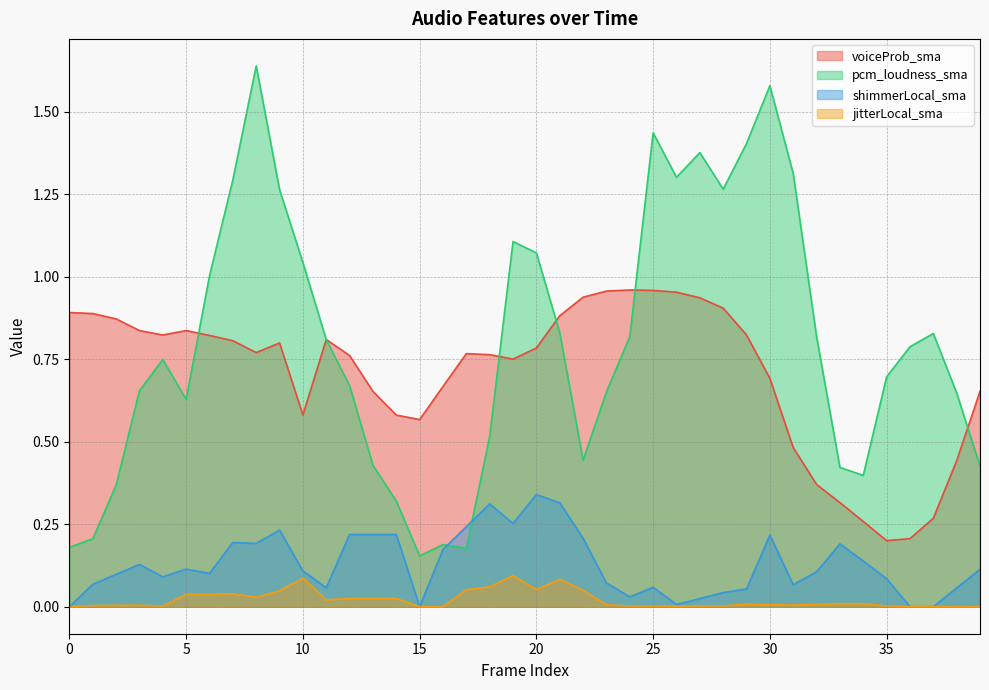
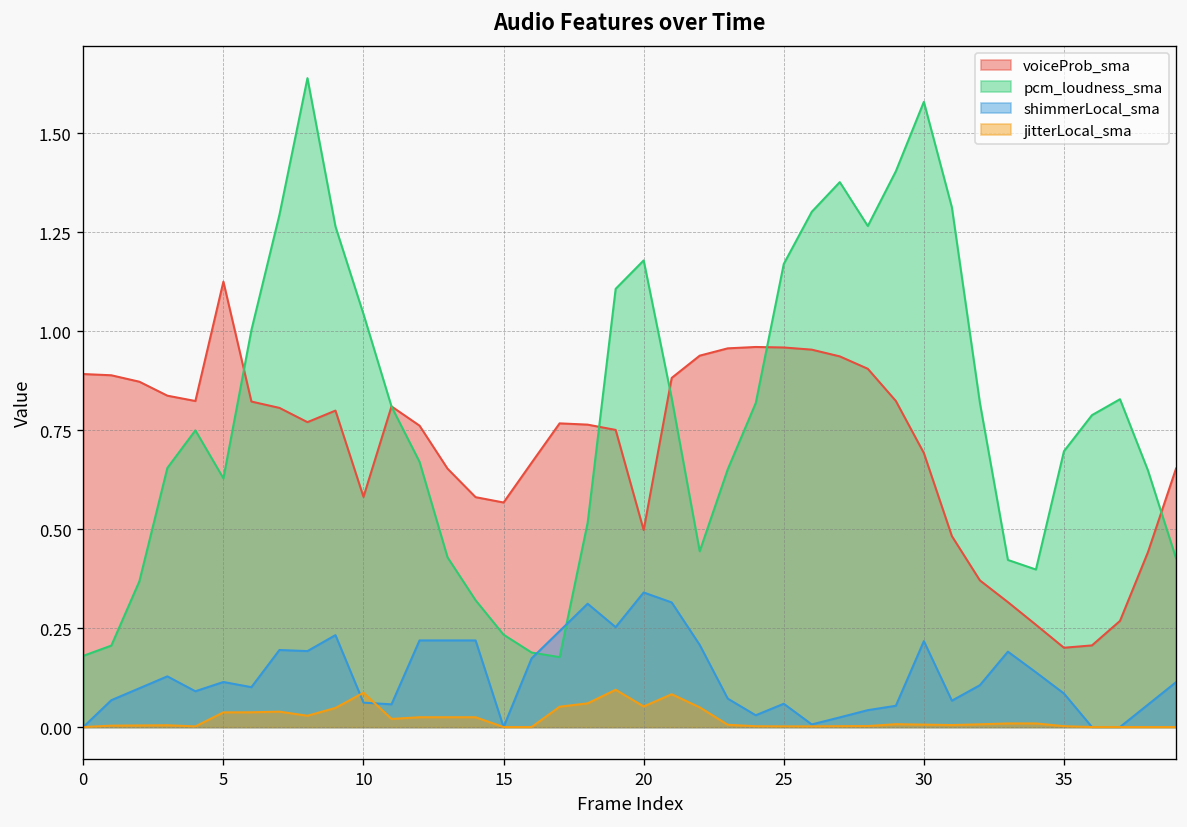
  {
    "voiceProb_sma": {
      "0": 0.89,
-     "5": 0.84,
+     "5": 1.13,
      "10": 0.58,
      "15": 0.57,
-     "20": 0.78,
+     "20": 0.50,
      "25": 0.96,
      "30": 0.69,
      "35": 0.20
    },
    "pcm_loudness_sma": {
      "0": 0.18,
      "5": 0.63,
      "10": 1.04,
-     "15": 0.15,
-     "20": 1.07,
-     "25": 1.44,
+     "15": 0.23,
+     "20": 1.18,
+     "25": 1.17,
      "30": 1.58,
      "35": 0.70
    },
    "shimmerLocal_sma": {
      "5": 0.11,
-     "10": 0.11,
+     "10": 0.06,
      "20": 0.34,
      "25": 0.06,
      "30": 0.22,
      "35": 0.08
    },
    "jitterLocal_sma": {
      "5": 0.04,
      "10": 0.09,
      "20": 0.05,
      "25": 0.00,
      "30": 0.01,
      "35": 0.00
    }
  }
